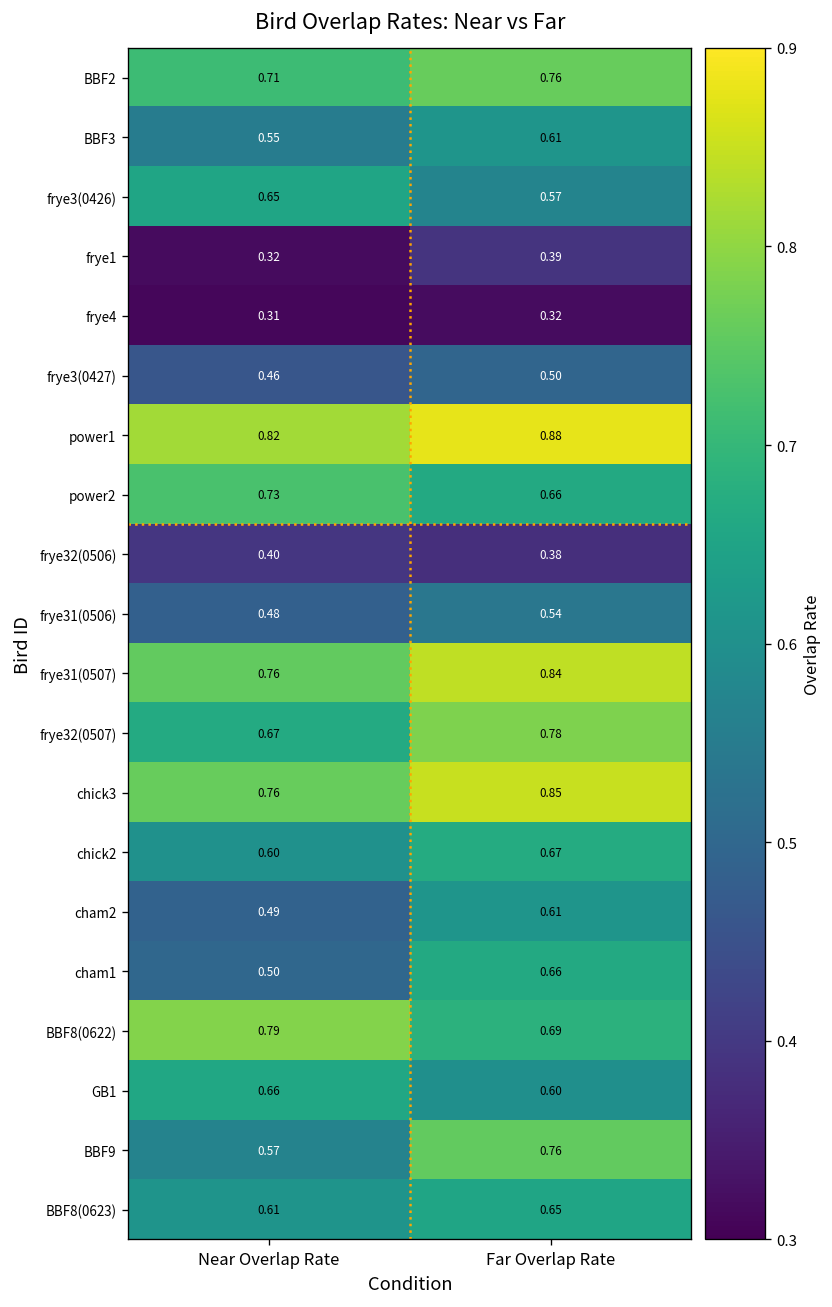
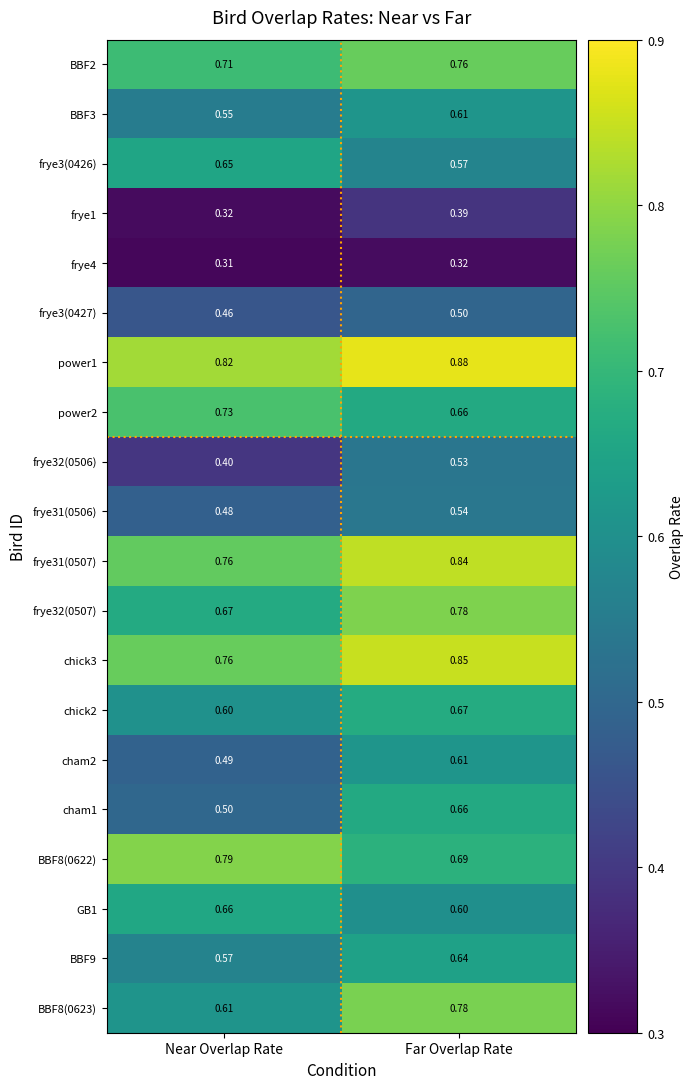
  {
    "BBF2": {
      "Near Overlap Rate": 0.71,
      "Far Overlap Rate": 0.76
    },
    "BBF3": {
      "Near Overlap Rate": 0.55,
      "Far Overlap Rate": 0.61
    },
    "frye3(0426)": {
      "Near Overlap Rate": 0.65,
      "Far Overlap Rate": 0.57
    },
    "frye1": {
      "Near Overlap Rate": 0.32,
      "Far Overlap Rate": 0.39
    },
    "frye4": {
      "Near Overlap Rate": 0.31,
      "Far Overlap Rate": 0.32
    },
    "frye3(0427)": {
      "Near Overlap Rate": 0.46,
      "Far Overlap Rate": 0.50
    },
    "power1": {
      "Near Overlap Rate": 0.82,
      "Far Overlap Rate": 0.88
    },
    "power2": {
      "Near Overlap Rate": 0.73,
      "Far Overlap Rate": 0.66
    },
    "frye32(0506)": {
      "Near Overlap Rate": 0.40,
-     "Far Overlap Rate": 0.38
+     "Far Overlap Rate": 0.53
    },
    "frye31(0506)": {
      "Near Overlap Rate": 0.48,
      "Far Overlap Rate": 0.54
    },
    "frye31(0507)": {
      "Near Overlap Rate": 0.76,
      "Far Overlap Rate": 0.84
    },
    "frye32(0507)": {
      "Near Overlap Rate": 0.67,
      "Far Overlap Rate": 0.78
    },
    "chick3": {
      "Near Overlap Rate": 0.76,
      "Far Overlap Rate": 0.85
    },
    "chick2": {
      "Near Overlap Rate": 0.60,
      "Far Overlap Rate": 0.67
    },
    "cham2": {
      "Near Overlap Rate": 0.49,
      "Far Overlap Rate": 0.61
    },
    "cham1": {
      "Near Overlap Rate": 0.50,
      "Far Overlap Rate": 0.66
    },
    "BBF8(0622)": {
      "Near Overlap Rate": 0.79,
      "Far Overlap Rate": 0.69
    },
    "GB1": {
      "Near Overlap Rate": 0.66,
      "Far Overlap Rate": 0.60
    },
    "BBF9": {
      "Near Overlap Rate": 0.57,
-     "Far Overlap Rate": 0.76
+     "Far Overlap Rate": 0.64
    },
    "BBF8(0623)": {
      "Near Overlap Rate": 0.61,
-     "Far Overlap Rate": 0.65
+     "Far Overlap Rate": 0.78
    }
  }
